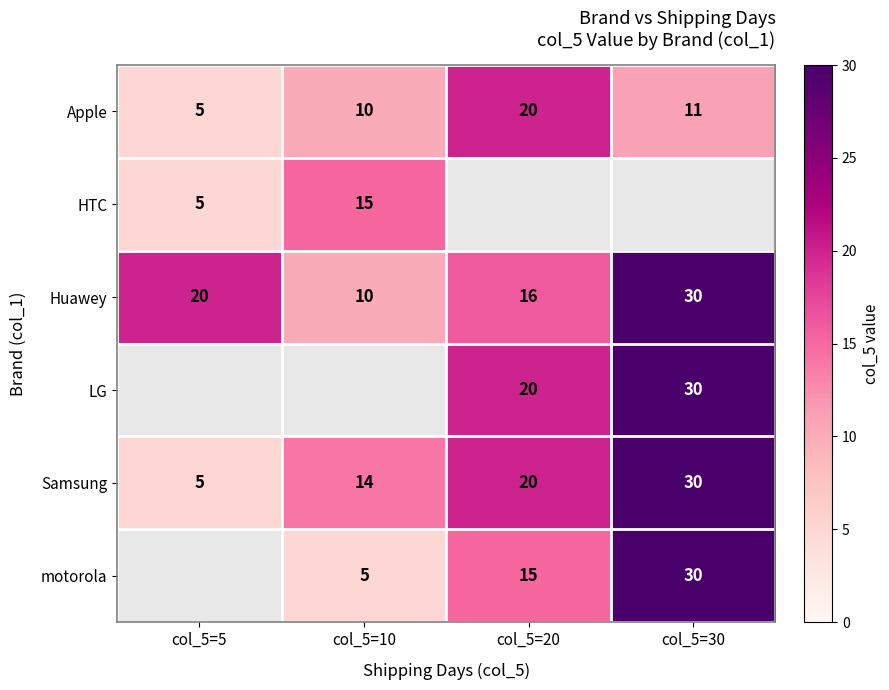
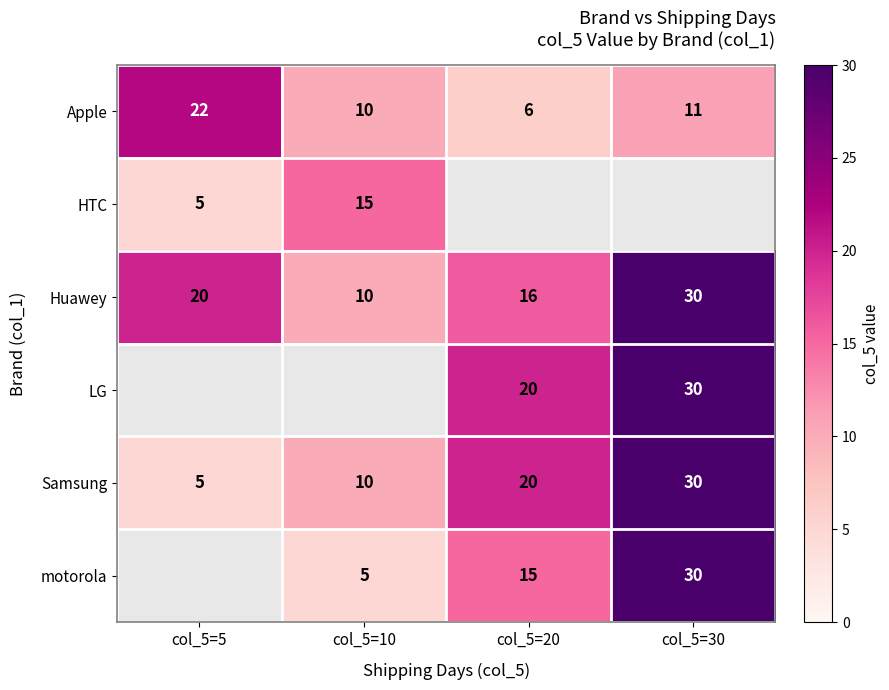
  {
    "Apple": {
-     "col_5=5": 5,
+     "col_5=5": 22,
      "col_5=10": 10,
-     "col_5=20": 20,
+     "col_5=20": 6,
      "col_5=30": 11
    },
    "HTC": {
      "col_5=5": 5,
      "col_5=10": 15
    },
    "Huawey": {
      "col_5=5": 20,
      "col_5=10": 10,
      "col_5=20": 16,
      "col_5=30": 30
    },
    "LG": {
      "col_5=20": 20,
      "col_5=30": 30
    },
    "Samsung": {
      "col_5=5": 5,
-     "col_5=10": 14,
+     "col_5=10": 10,
      "col_5=20": 20,
      "col_5=30": 30
    },
    "motorola": {
      "col_5=10": 5,
      "col_5=20": 15,
      "col_5=30": 30
    }
  }
